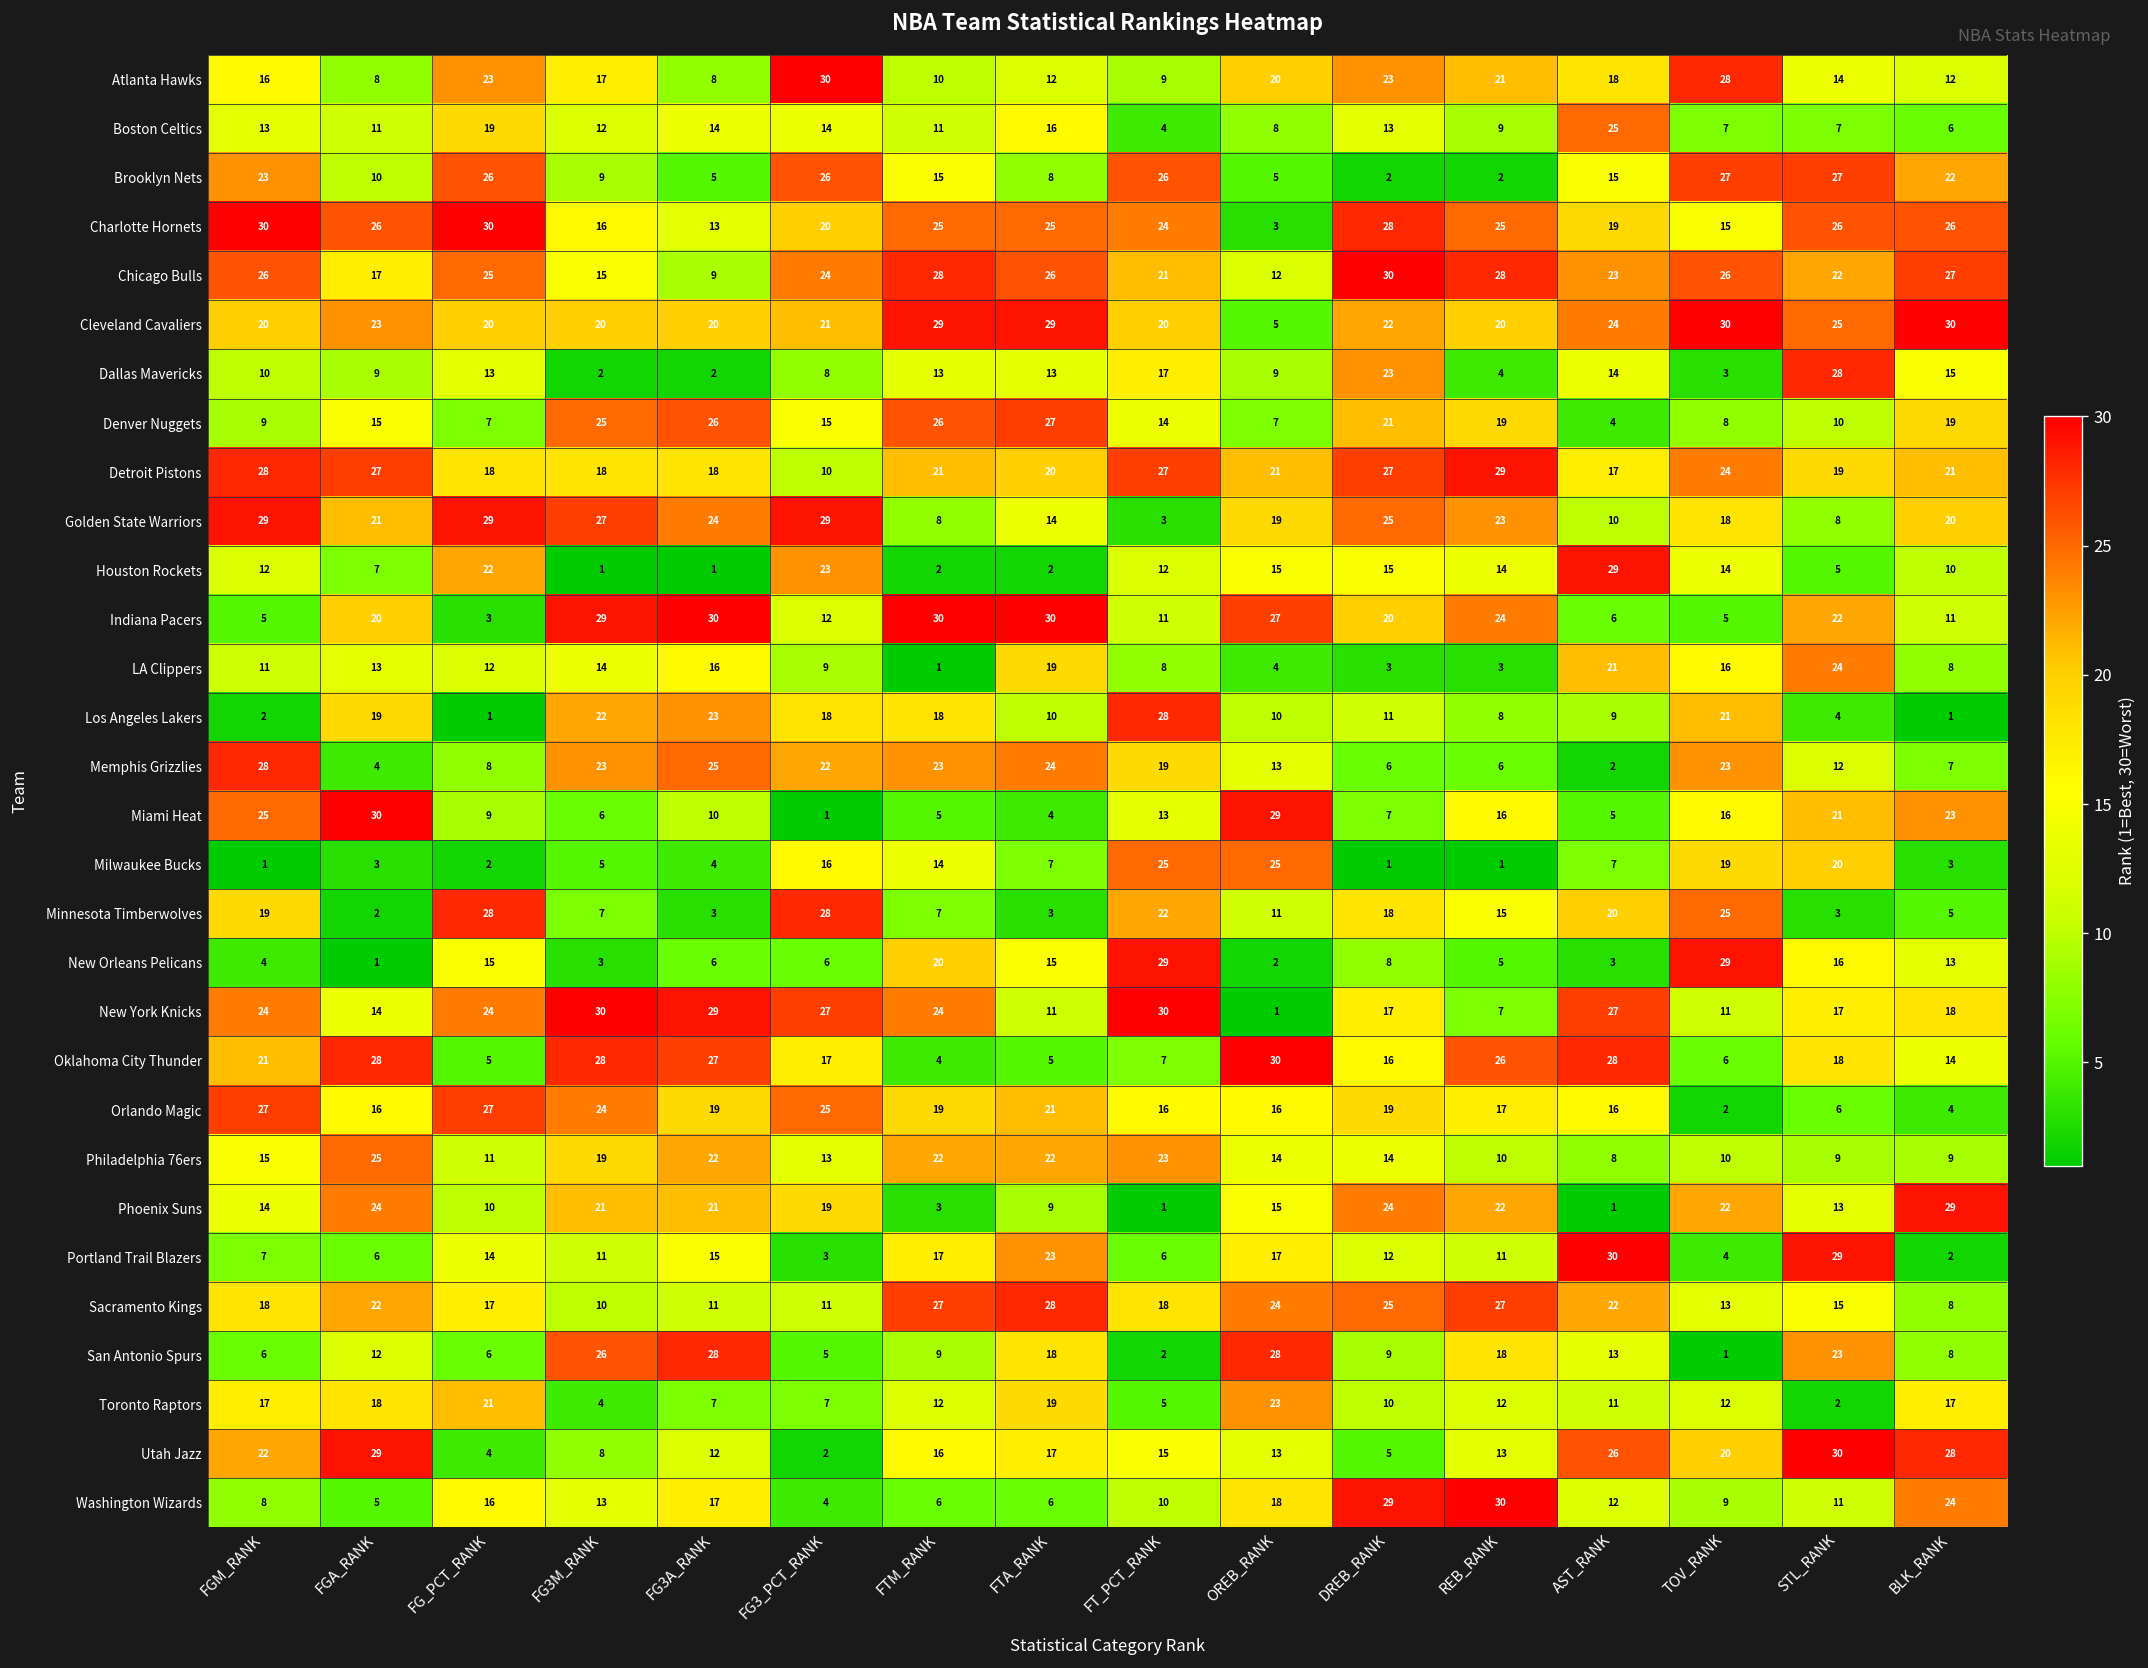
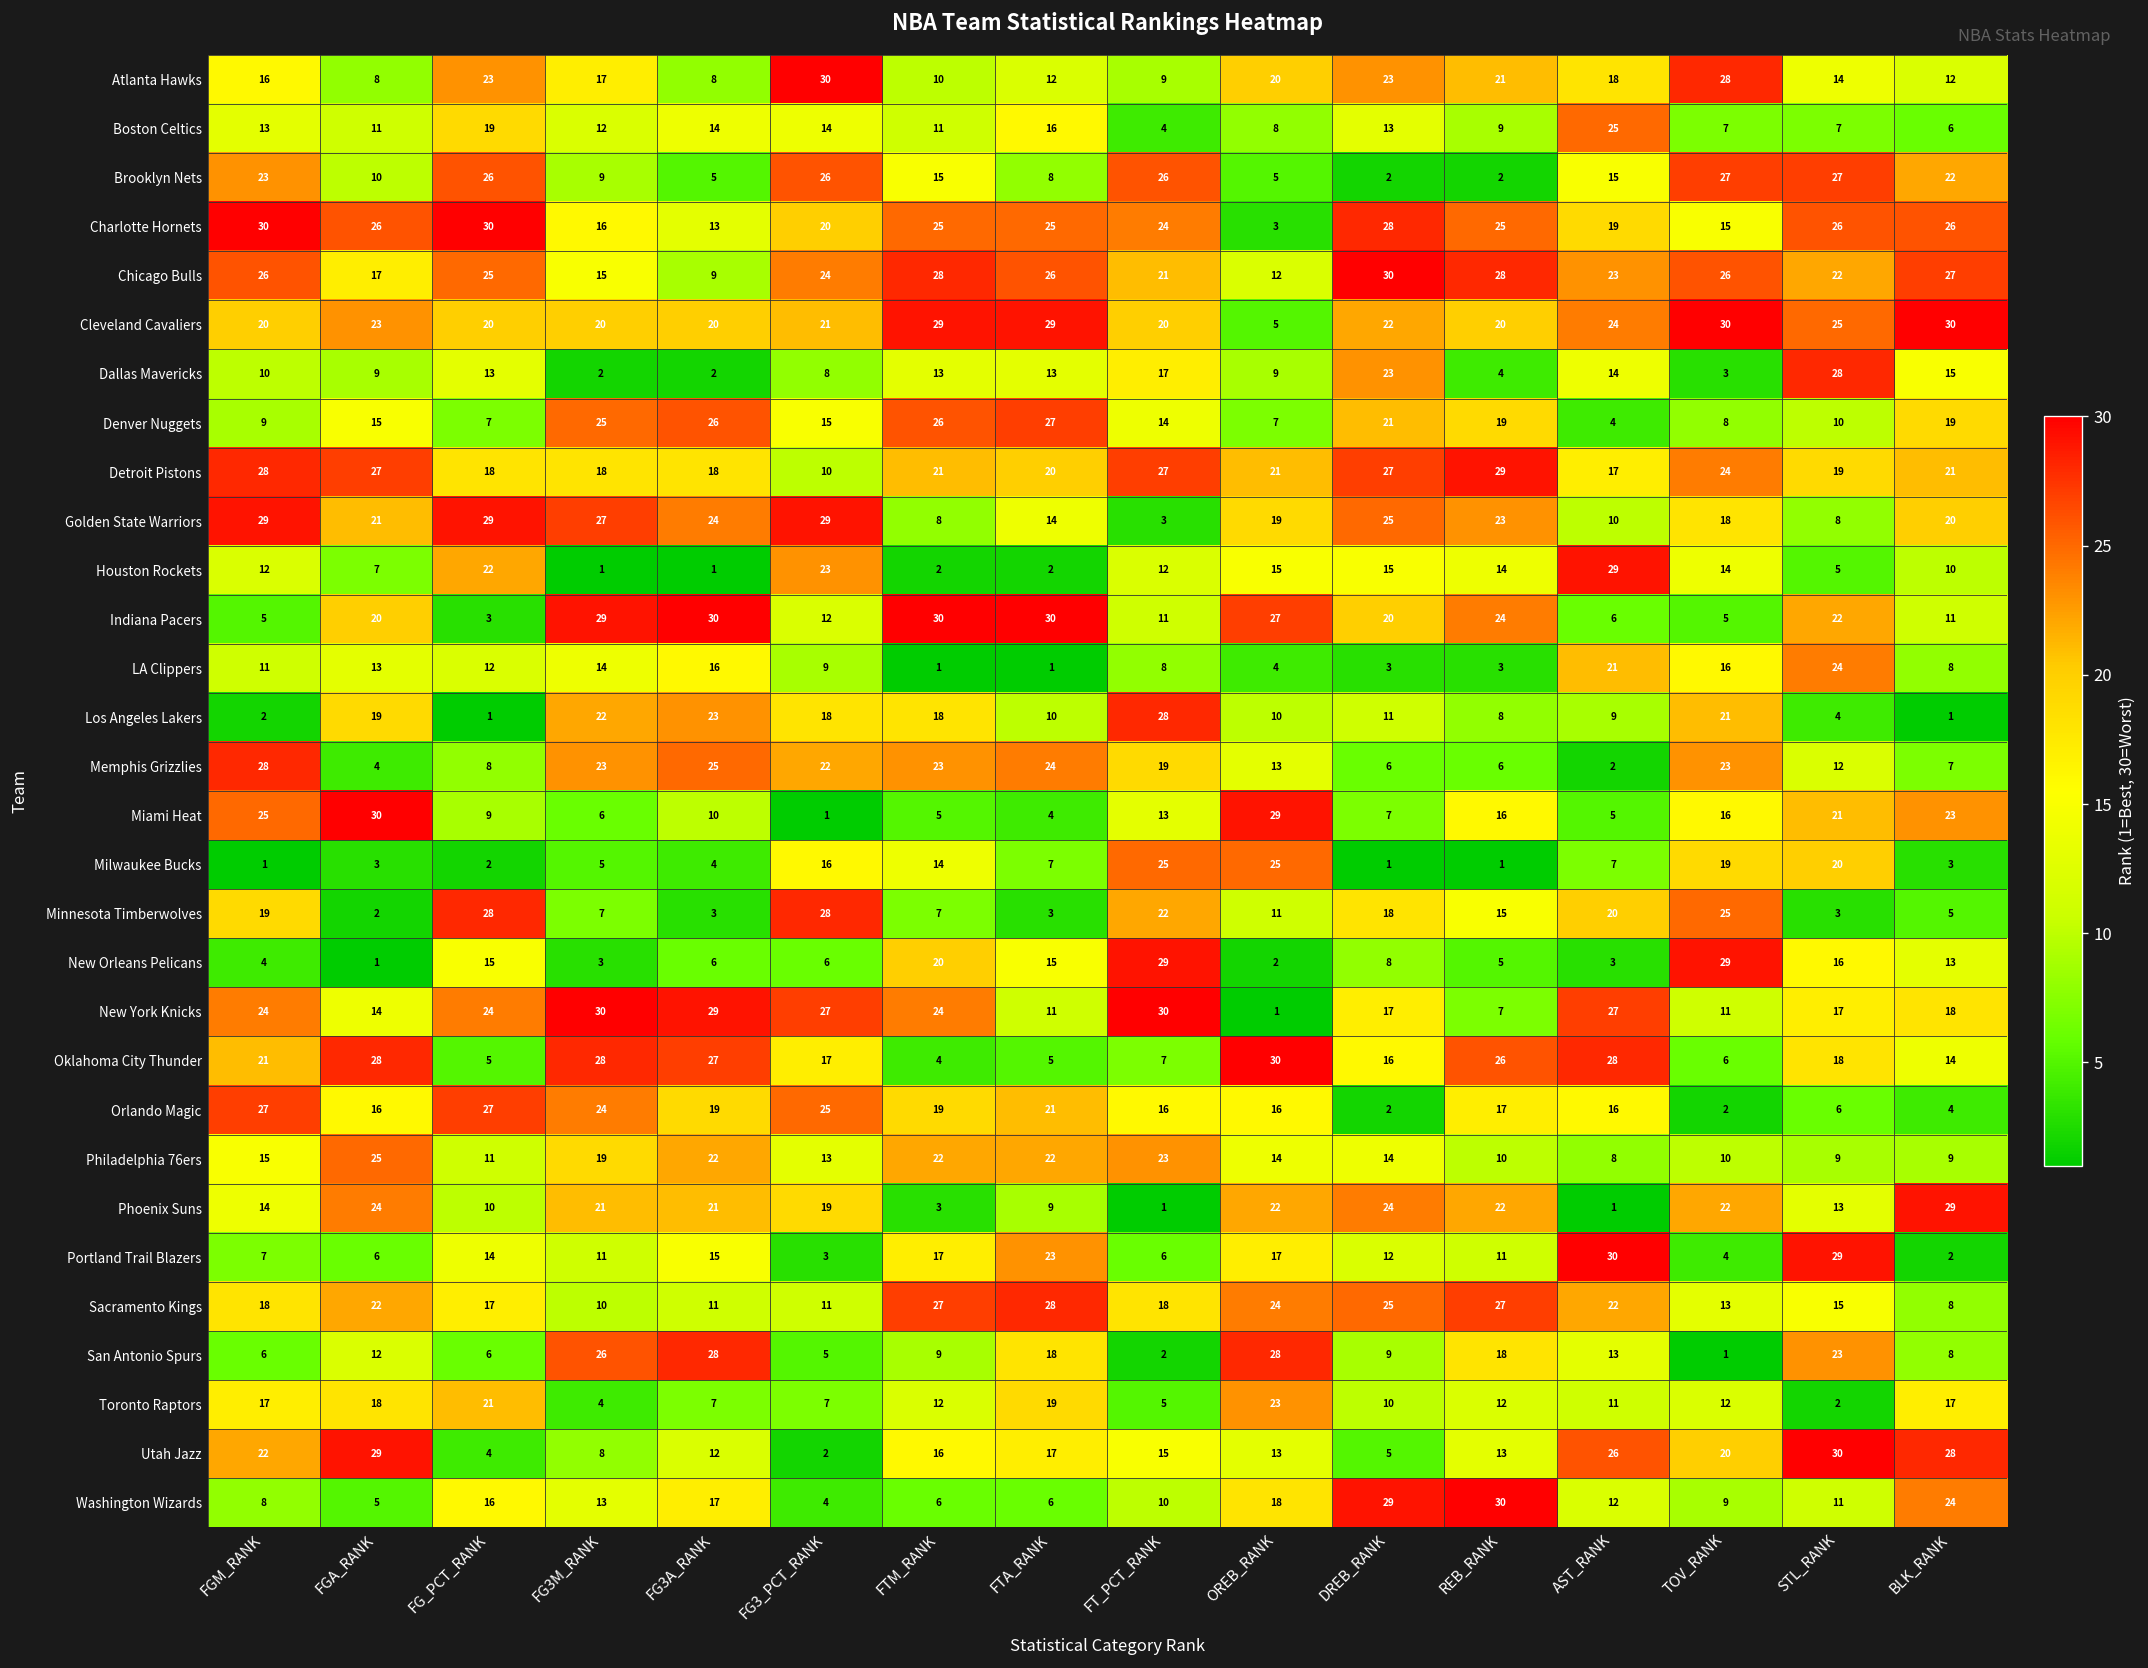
  {
    "LA Clippers": {
      "FGM_RANK": 11,
      "FGA_RANK": 13,
      "FG_PCT_RANK": 12,
      "FG3M_RANK": 14,
      "FG3A_RANK": 16,
      "FG3_PCT_RANK": 9,
      "FTM_RANK": 1,
-     "FTA_RANK": 19,
+     "FTA_RANK": 1,
      "FT_PCT_RANK": 8,
      "OREB_RANK": 4,
      "DREB_RANK": 3,
      "REB_RANK": 3,
      "AST_RANK": 21,
      "TOV_RANK": 16,
      "STL_RANK": 24,
      "BLK_RANK": 8
    },
    "Orlando Magic": {
      "FGM_RANK": 27,
      "FGA_RANK": 16,
      "FG_PCT_RANK": 27,
      "FG3M_RANK": 24,
      "FG3A_RANK": 19,
      "FG3_PCT_RANK": 25,
      "FTM_RANK": 19,
      "FTA_RANK": 21,
      "FT_PCT_RANK": 16,
      "OREB_RANK": 16,
-     "DREB_RANK": 19,
+     "DREB_RANK": 2,
      "REB_RANK": 17,
      "AST_RANK": 16,
      "TOV_RANK": 2,
      "STL_RANK": 6,
      "BLK_RANK": 4
    },
    "Phoenix Suns": {
      "FGM_RANK": 14,
      "FGA_RANK": 24,
      "FG_PCT_RANK": 10,
      "FG3M_RANK": 21,
      "FG3A_RANK": 21,
      "FG3_PCT_RANK": 19,
      "FTM_RANK": 3,
      "FTA_RANK": 9,
      "FT_PCT_RANK": 1,
-     "OREB_RANK": 15,
+     "OREB_RANK": 22,
      "DREB_RANK": 24,
      "REB_RANK": 22,
      "AST_RANK": 1,
      "TOV_RANK": 22,
      "STL_RANK": 13,
      "BLK_RANK": 29
    }
  }
